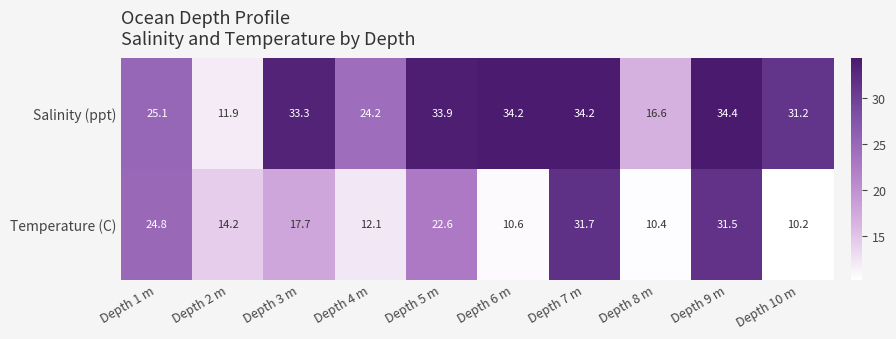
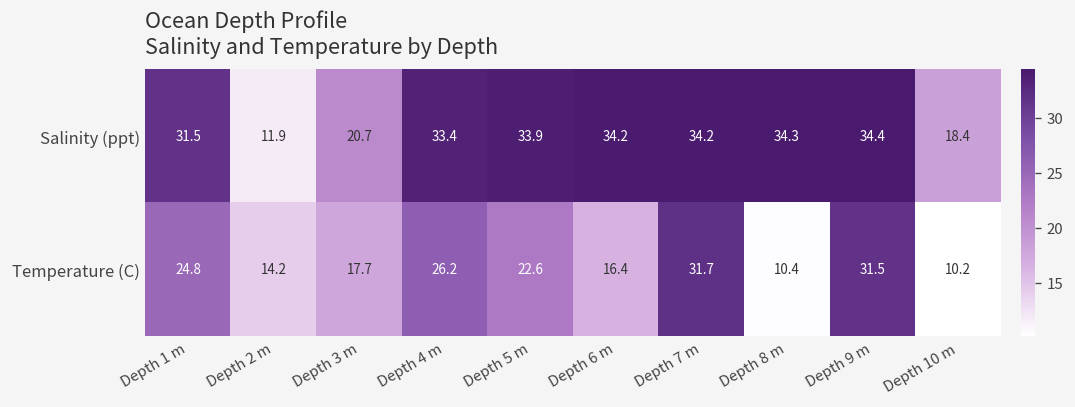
  {
    "Salinity (ppt)": {
-     "Depth 1 m": 25.1,
+     "Depth 1 m": 31.5,
      "Depth 2 m": 11.9,
-     "Depth 3 m": 33.3,
-     "Depth 4 m": 24.2,
+     "Depth 3 m": 20.7,
+     "Depth 4 m": 33.4,
      "Depth 5 m": 33.9,
      "Depth 6 m": 34.2,
      "Depth 7 m": 34.2,
-     "Depth 8 m": 16.6,
+     "Depth 8 m": 34.3,
      "Depth 9 m": 34.4,
-     "Depth 10 m": 31.2
+     "Depth 10 m": 18.4
    },
    "Temperature (C)": {
      "Depth 1 m": 24.8,
      "Depth 2 m": 14.2,
      "Depth 3 m": 17.7,
-     "Depth 4 m": 12.1,
+     "Depth 4 m": 26.2,
      "Depth 5 m": 22.6,
-     "Depth 6 m": 10.6,
+     "Depth 6 m": 16.4,
      "Depth 7 m": 31.7,
      "Depth 8 m": 10.4,
      "Depth 9 m": 31.5,
      "Depth 10 m": 10.2
    }
  }
